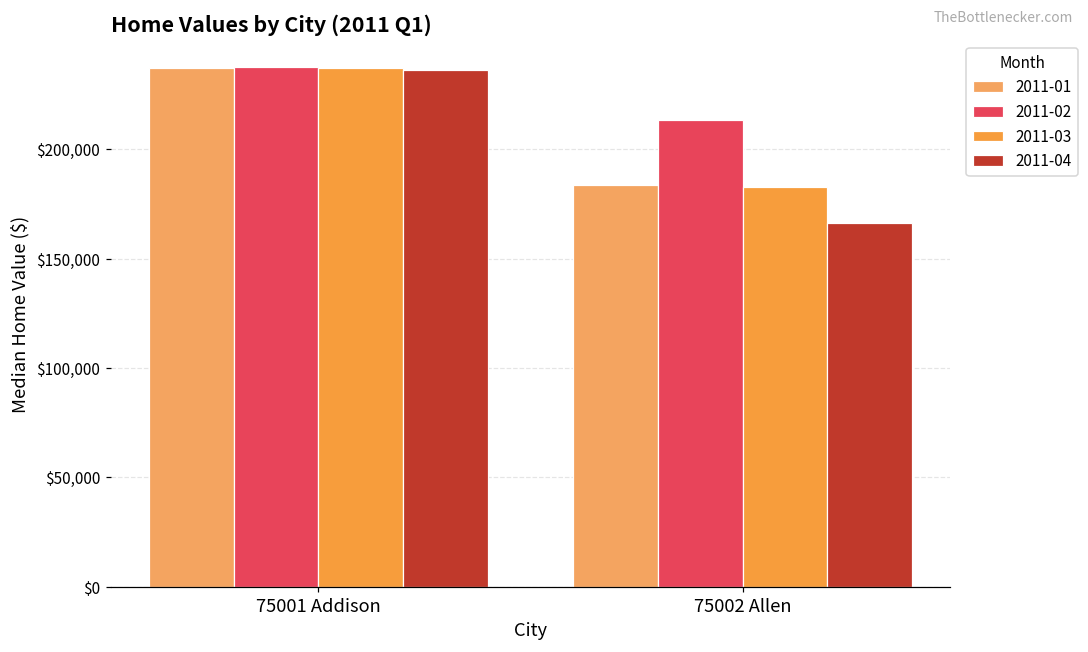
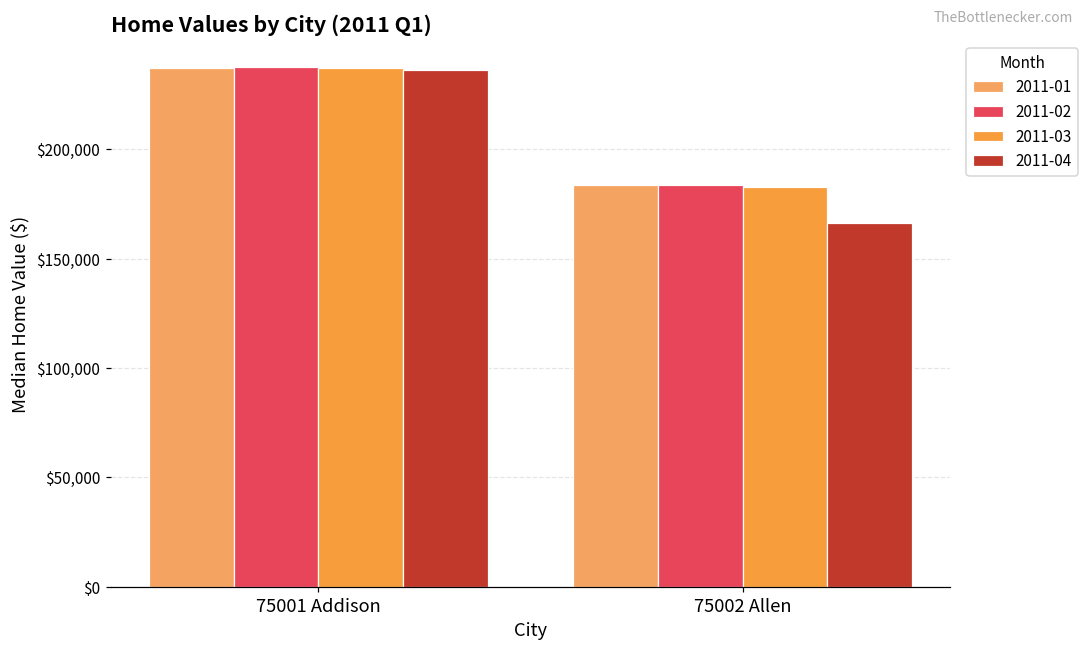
  {
    "2011-02": {
      "75001 Addison": "$238,000",
-     "75002 Allen": "$214,000"
+     "75002 Allen": "$184,000"
    },
    "2011-04": {
      "75001 Addison": "$236,000",
      "75002 Allen": "$166,000"
    }
  }
